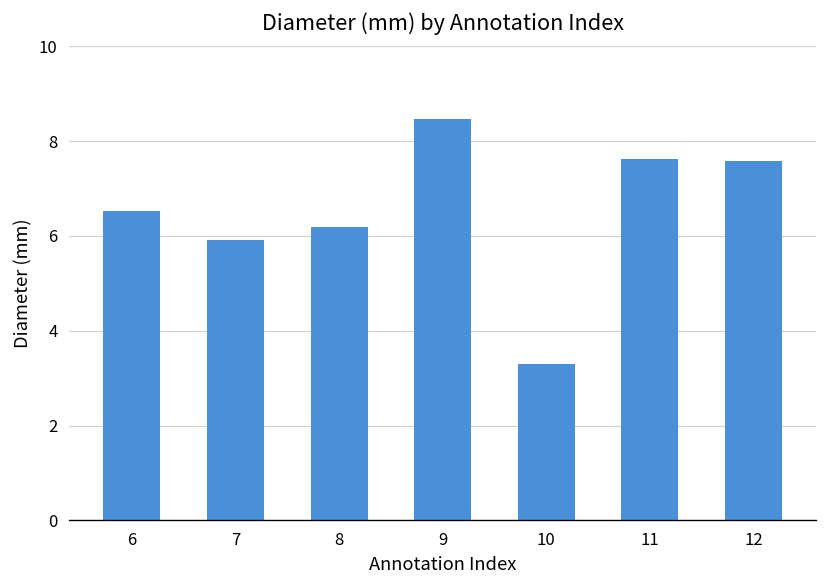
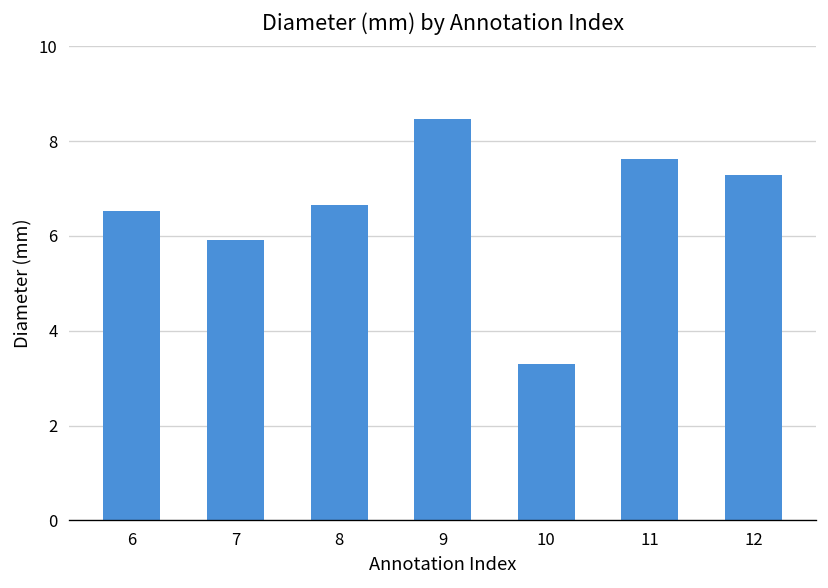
  {
    "6": 6.5,
    "7": 5.9,
-   "8": 6.2,
+   "8": 6.7,
    "9": 8.5,
    "10": 3.3,
    "11": 7.6,
-   "12": 7.6
+   "12": 7.3
  }
